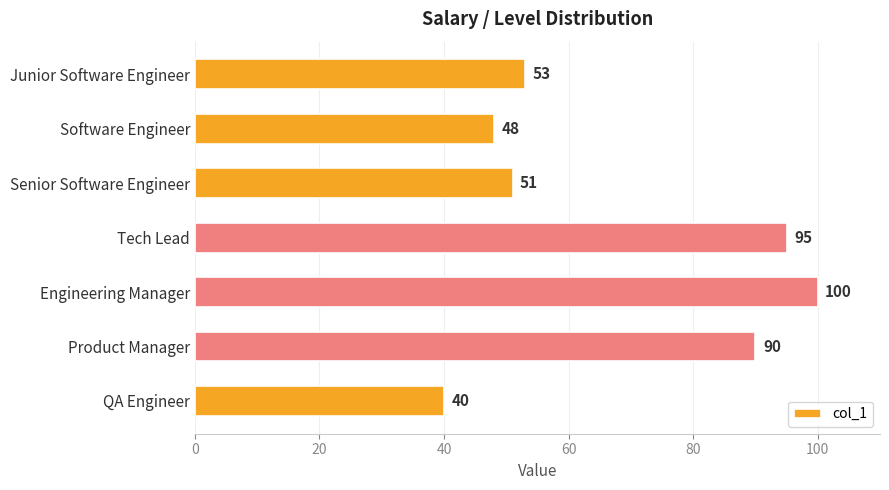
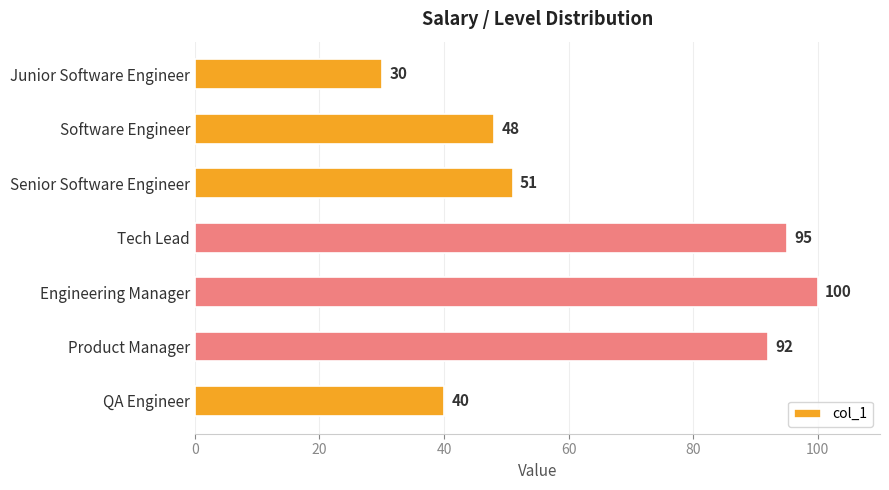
  {
-   "Junior Software Engineer": 53,
+   "Junior Software Engineer": 30,
    "Software Engineer": 48,
    "Senior Software Engineer": 51,
    "Tech Lead": 95,
    "Engineering Manager": 100,
-   "Product Manager": 90,
+   "Product Manager": 92,
    "QA Engineer": 40
  }
